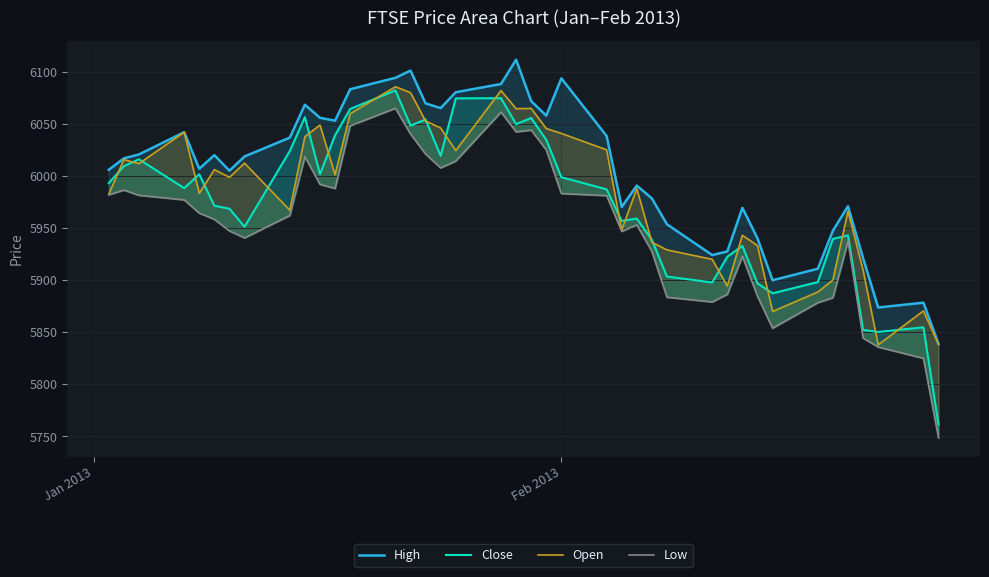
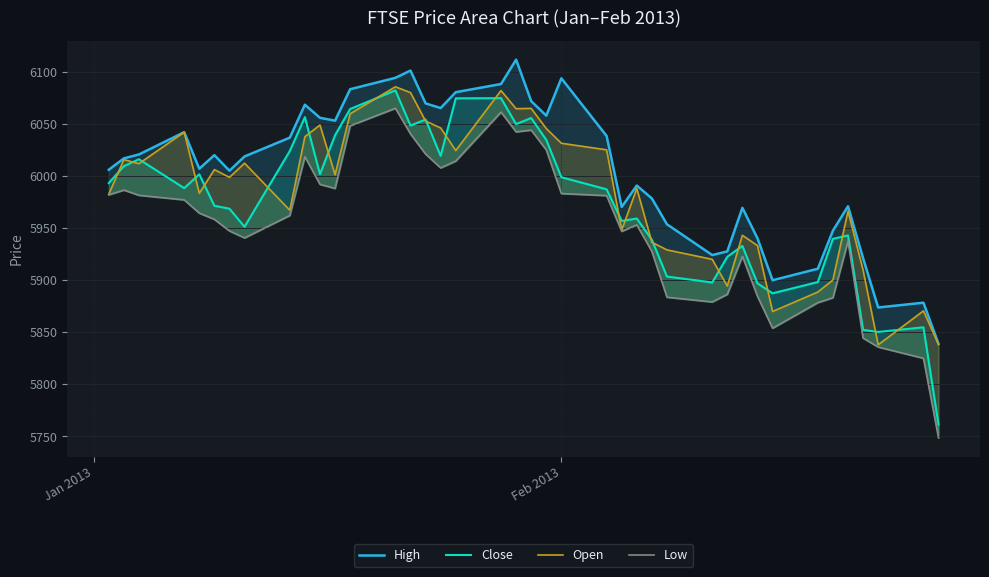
  {
    "High": {
      "Feb 2013": 6094
    },
    "Close": {
      "Feb 2013": 5999
    },
    "Open": {
-     "Feb 2013": 6041
+     "Feb 2013": 6032
    },
    "Low": {
      "Feb 2013": 5983
    }
  }
